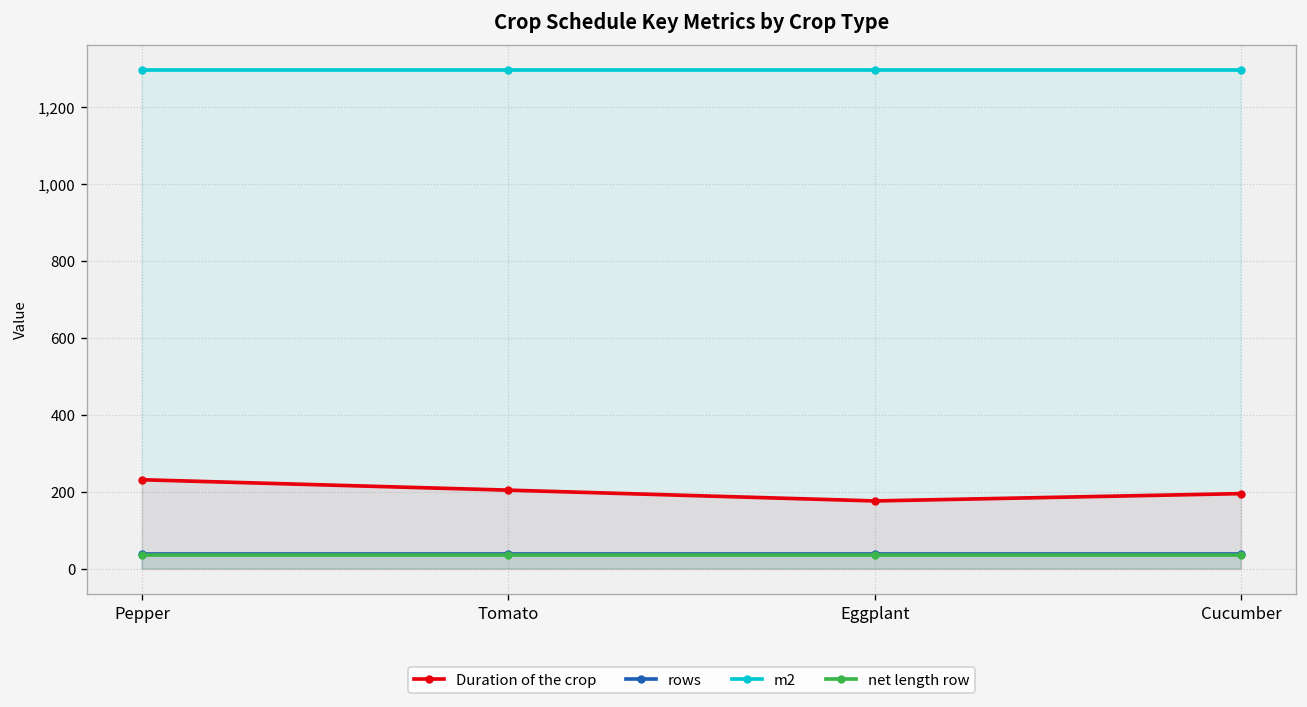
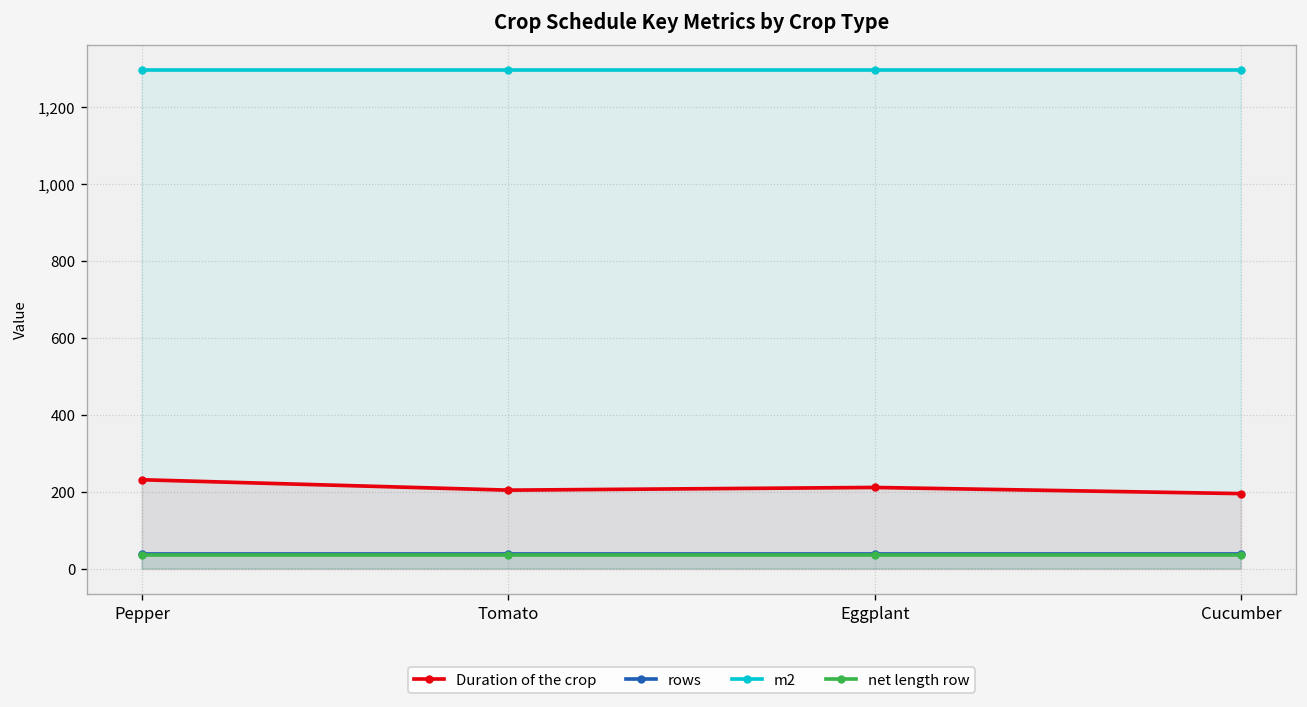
  {
    "Duration of the crop": {
      "Pepper": "230",
      "Tomato": "210",
-     "Eggplant": "180",
+     "Eggplant": "210",
      "Cucumber": "200"
    },
    "net length row": {
      "Pepper": "40",
      "Tomato": "40",
      "Eggplant": "40",
      "Cucumber": "40"
    },
    "m2": {
      "Pepper": "1,300",
      "Tomato": "1,300",
      "Eggplant": "1,300",
      "Cucumber": "1,300"
    }
  }
